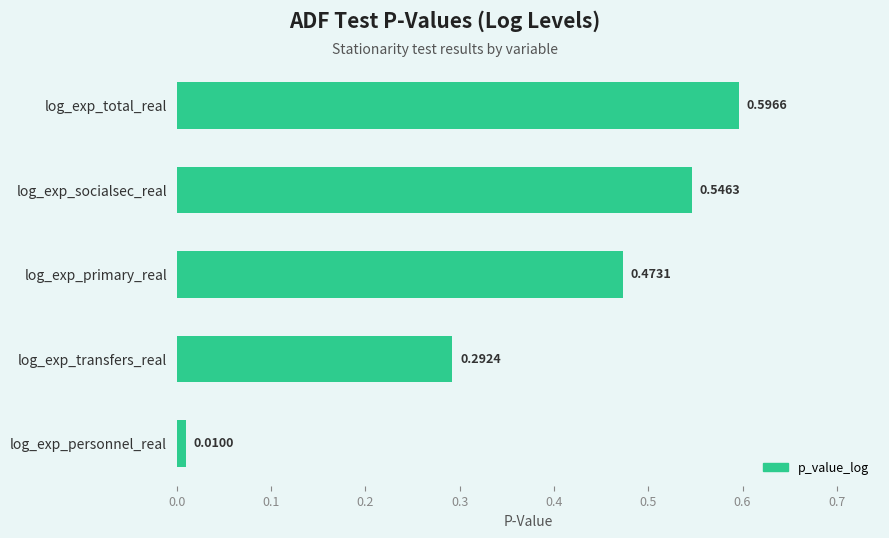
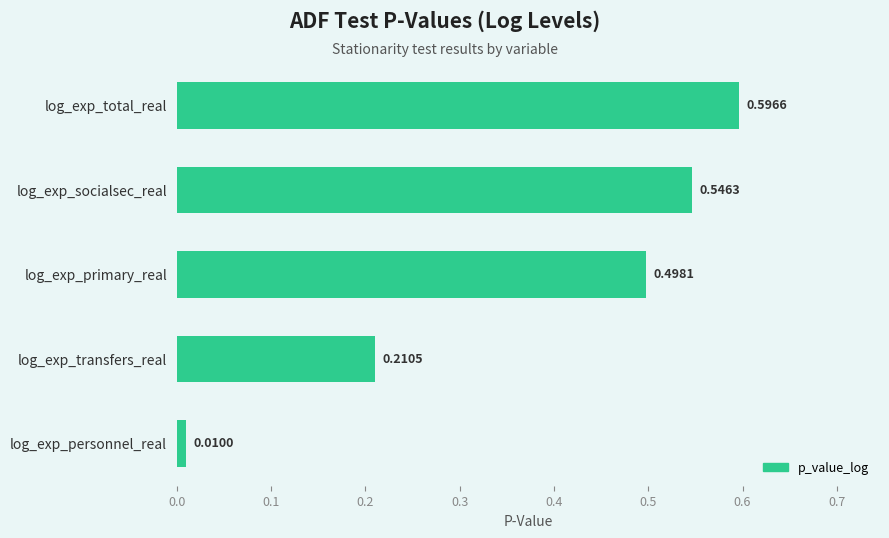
  {
    "log_exp_total_real": 0.5966,
    "log_exp_socialsec_real": 0.5463,
-   "log_exp_primary_real": 0.4731,
-   "log_exp_transfers_real": 0.2924,
+   "log_exp_primary_real": 0.4981,
+   "log_exp_transfers_real": 0.2105,
    "log_exp_personnel_real": 0.0100
  }
